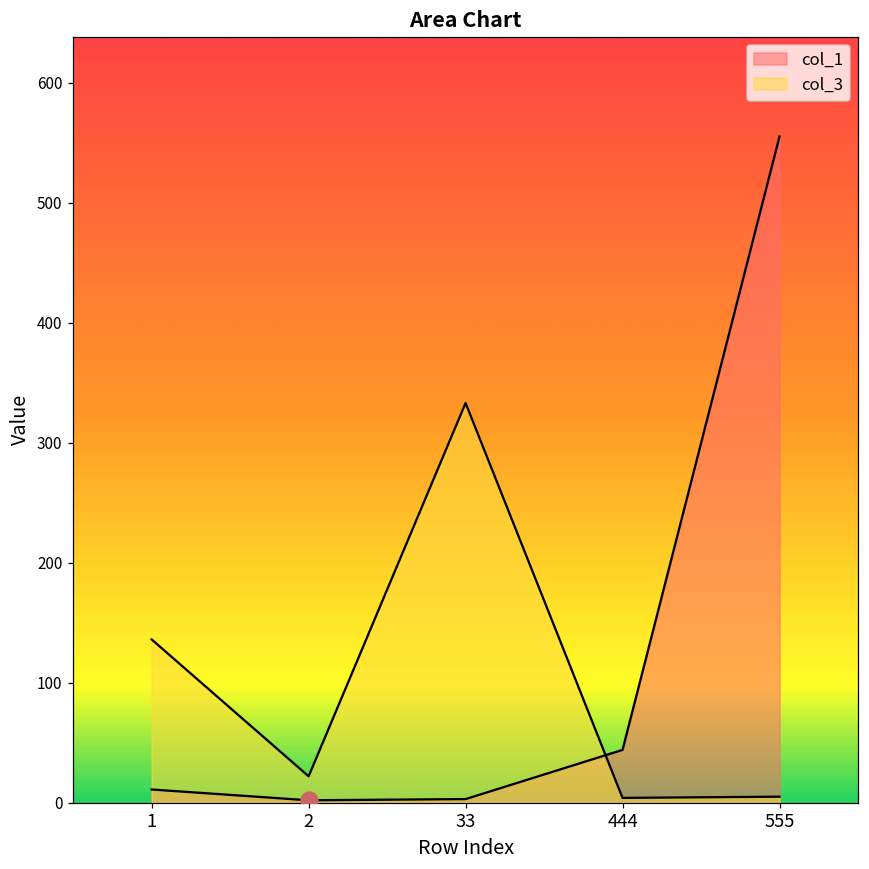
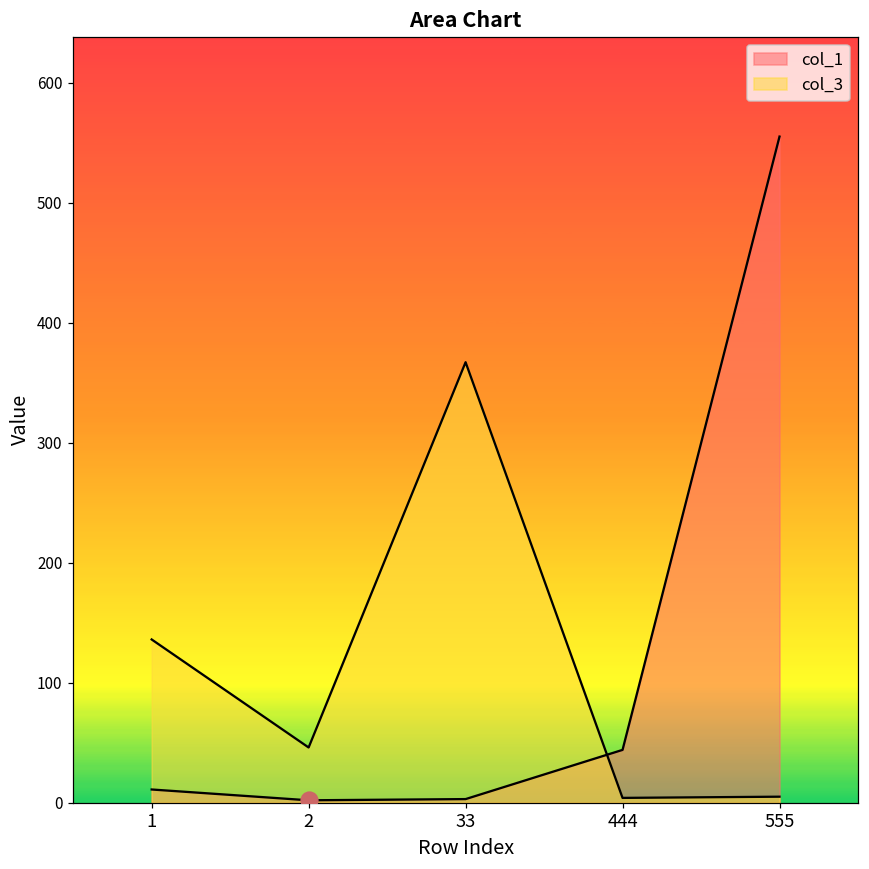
  {
    "col_3": {
      "1": 136,
-     "2": 22,
-     "33": 333,
+     "2": 46,
+     "33": 367,
      "444": 4,
      "555": 5
    }
  }
